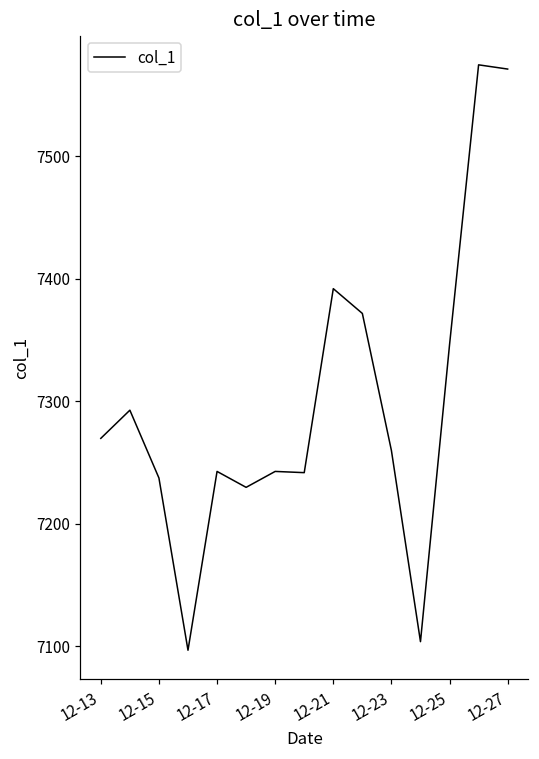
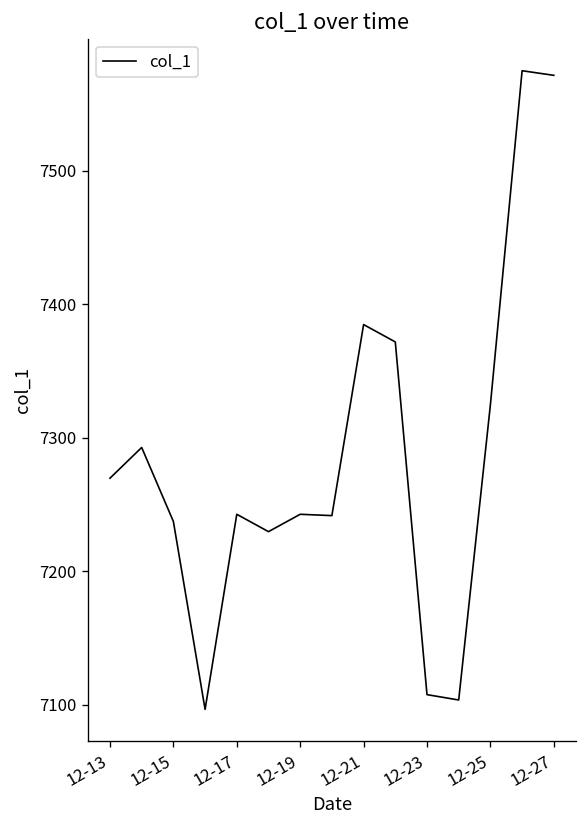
  {
    "12-13": 7270,
    "12-15": 7237,
    "12-17": 7243,
    "12-19": 7243,
-   "12-21": 7392,
-   "12-23": 7260,
-   "12-25": 7346,
+   "12-21": 7385,
+   "12-23": 7108,
+   "12-25": 7325,
    "12-27": 7571
  }
